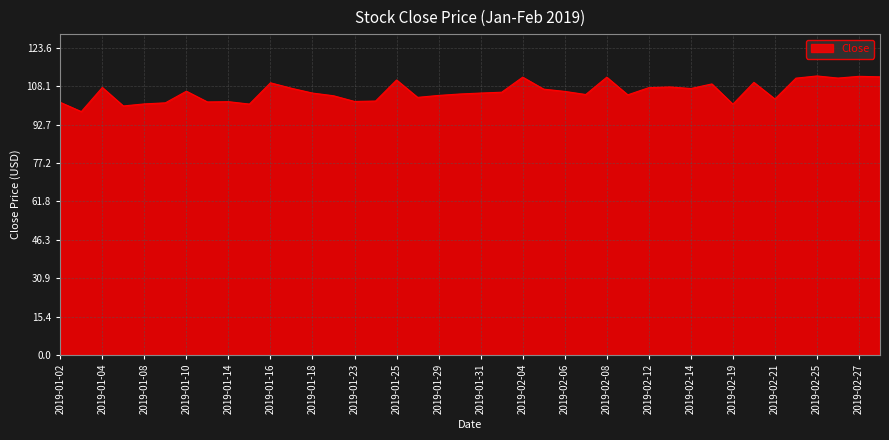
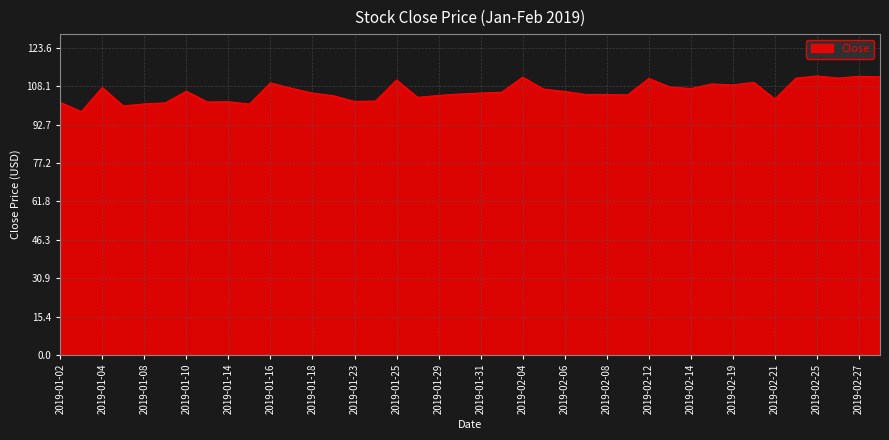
  {
    "2019-01-02": 102,
    "2019-01-04": 108,
    "2019-01-08": 101,
    "2019-01-10": 106,
    "2019-01-14": 102,
    "2019-01-16": 110,
    "2019-01-18": 105,
    "2019-01-23": 102,
    "2019-01-25": 111,
    "2019-01-29": 104,
    "2019-01-31": 105,
    "2019-02-04": 112,
    "2019-02-06": 106,
-   "2019-02-08": 112,
-   "2019-02-12": 108,
+   "2019-02-08": 105,
+   "2019-02-12": 111,
    "2019-02-14": 107,
-   "2019-02-19": 101,
+   "2019-02-19": 109,
    "2019-02-21": 103,
    "2019-02-25": 112,
    "2019-02-27": 112
  }
